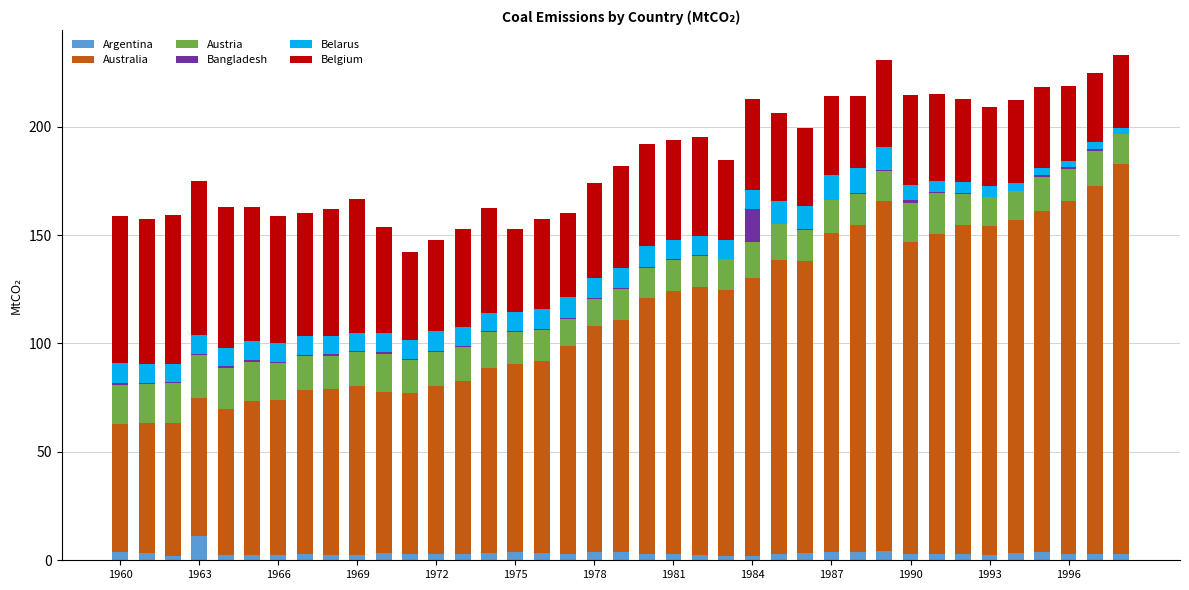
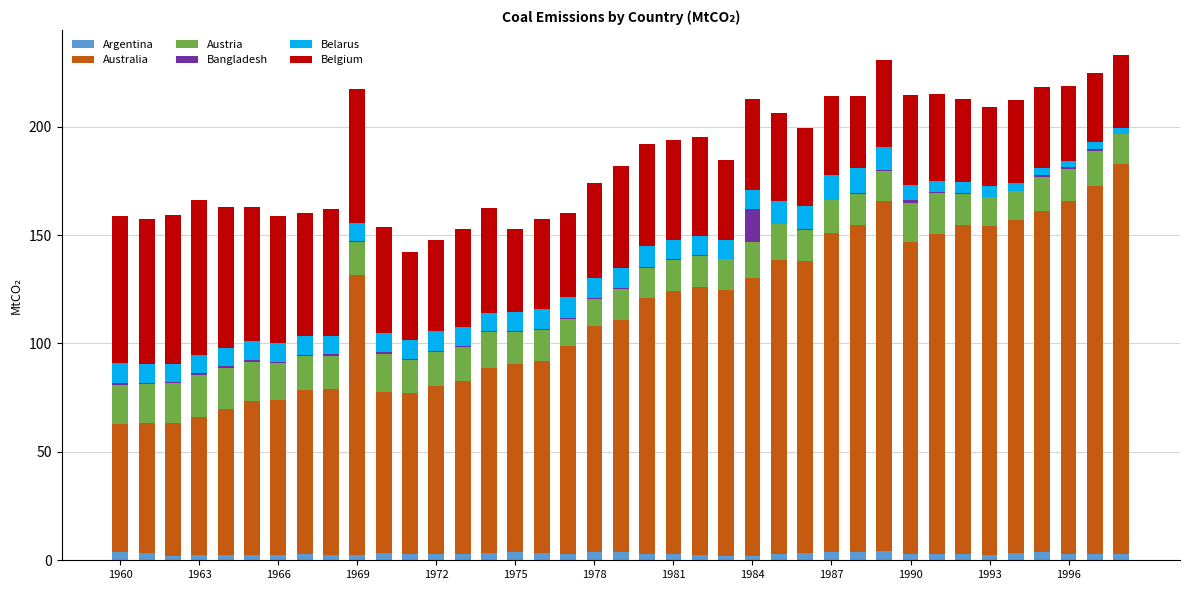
  {
    "Argentina": {
      "1960": 4,
-     "1963": 11,
+     "1963": 2,
      "1966": 3,
      "1969": 3,
      "1972": 3,
      "1975": 4,
      "1978": 4,
      "1981": 3,
      "1984": 2,
      "1987": 4,
      "1990": 3,
      "1993": 2,
      "1996": 3
    },
    "Australia": {
      "1960": 59,
      "1963": 64,
      "1966": 71,
-     "1969": 78,
+     "1969": 129,
      "1972": 78,
      "1975": 87,
      "1978": 104,
      "1981": 121,
      "1984": 128,
      "1987": 147,
      "1990": 144,
      "1993": 152,
      "1996": 162
    },
    "Austria": {
      "1960": 18,
      "1963": 20,
      "1966": 17,
      "1969": 15,
      "1972": 16,
      "1975": 15,
      "1978": 13,
      "1981": 15,
      "1984": 17,
      "1987": 15,
      "1990": 18,
      "1993": 13,
      "1996": 15
    },
    "Bangladesh": {
      "1984": 15
    },
    "Belarus": {
      "1960": 9,
      "1963": 8,
      "1966": 9,
      "1969": 8,
      "1972": 9,
      "1975": 9,
      "1978": 9,
      "1981": 8,
      "1984": 9,
      "1987": 11,
      "1990": 7,
      "1993": 5,
      "1996": 3
    },
    "Belgium": {
      "1960": 68,
      "1963": 71,
      "1966": 58,
      "1969": 62,
      "1972": 42,
      "1975": 38,
      "1978": 44,
      "1981": 46,
      "1984": 42,
      "1987": 36,
      "1990": 42,
      "1993": 37,
      "1996": 34
    }
  }
